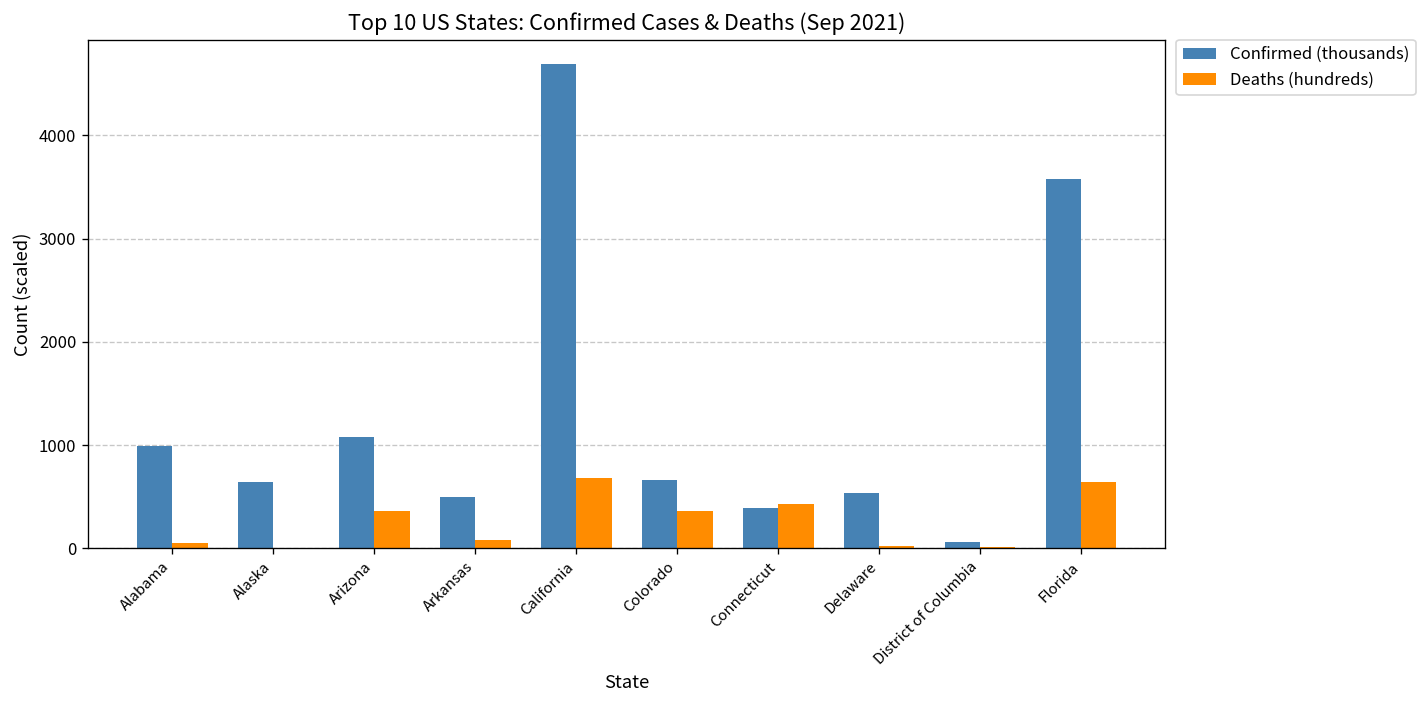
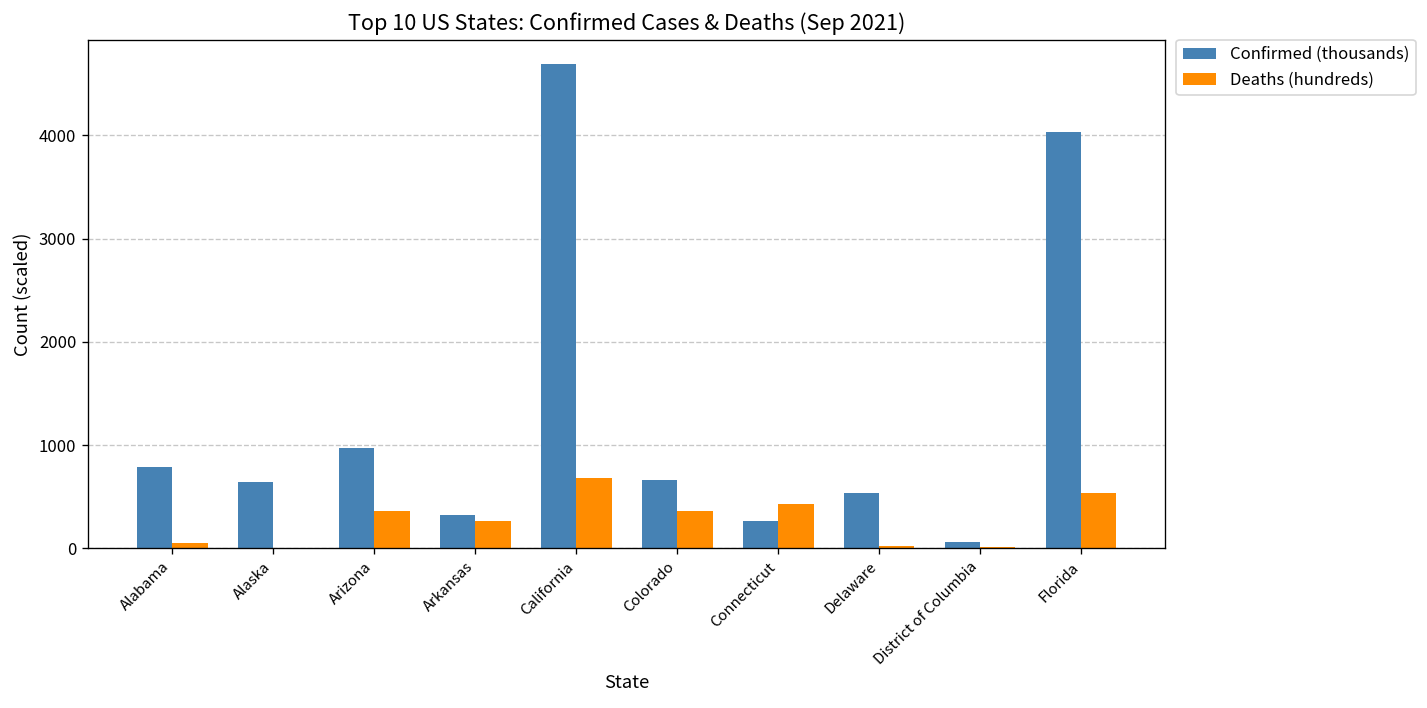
  {
    "Confirmed (thousands)": {
-     "Alabama": 1000,
+     "Alabama": 800,
      "Alaska": 600,
-     "Arizona": 1100,
-     "Arkansas": 500,
+     "Arizona": 1000,
+     "Arkansas": 300,
      "California": 4700,
      "Colorado": 700,
-     "Connecticut": 400,
+     "Connecticut": 300,
      "Delaware": 500,
      "District of Columbia": 100,
-     "Florida": 3600
+     "Florida": 4000
    },
    "Deaths (hundreds)": {
      "Alabama": 0,
      "Arizona": 400,
-     "Arkansas": 100,
+     "Arkansas": 300,
      "California": 700,
      "Colorado": 400,
      "Connecticut": 400,
-     "Florida": 600
+     "Florida": 500
    }
  }
